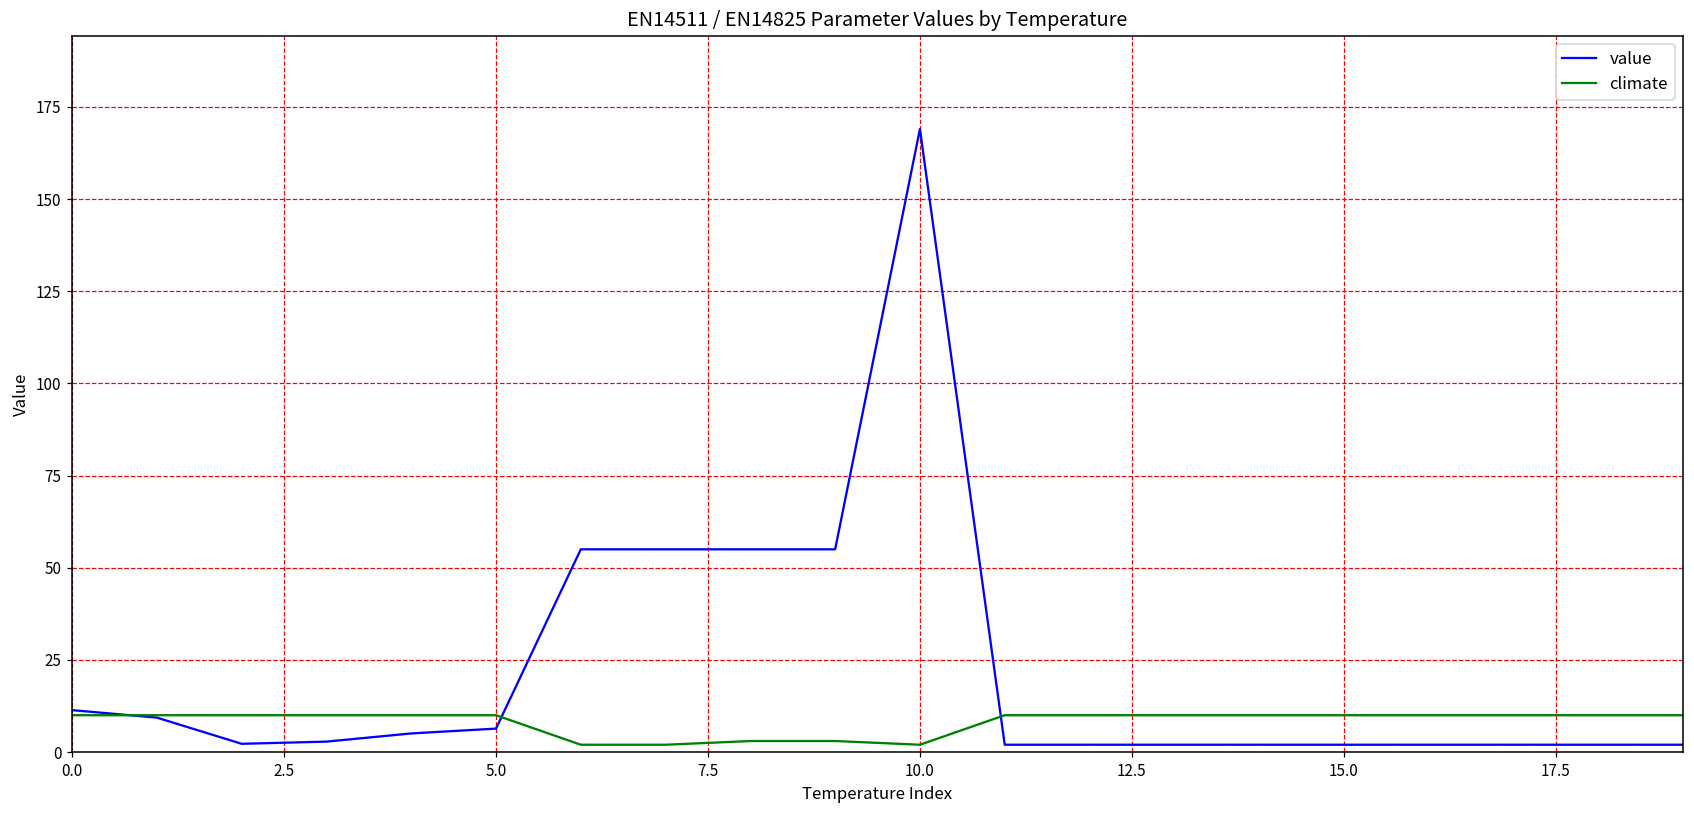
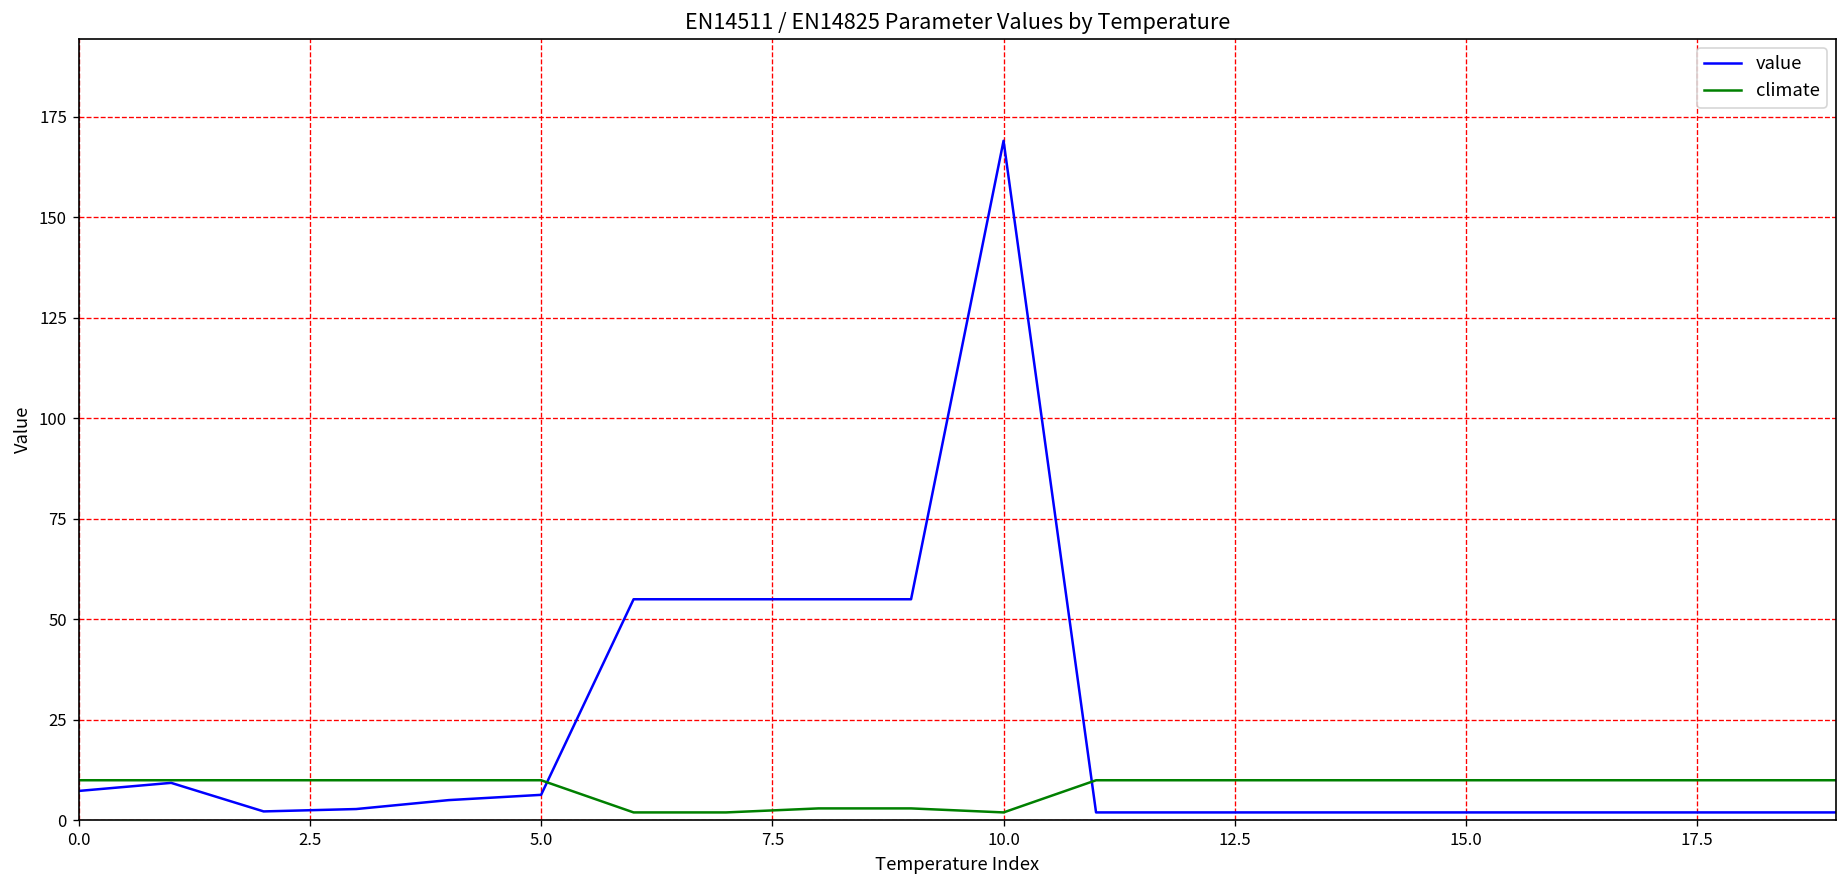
  {
    "value": {
-     "0.0": 11,
+     "0.0": 7,
      "5.0": 6,
      "10.0": 169,
      "15.0": 2
    },
    "climate": {
      "0.0": 10,
      "5.0": 10,
      "10.0": 2,
      "15.0": 10
    }
  }
